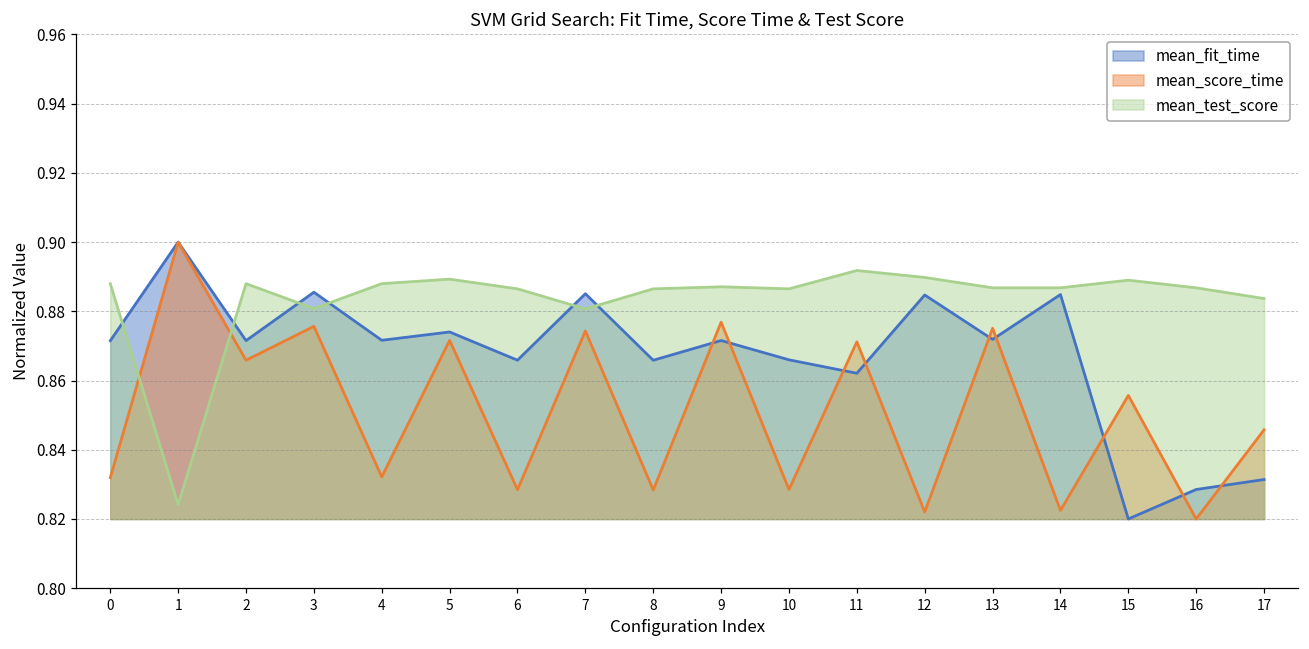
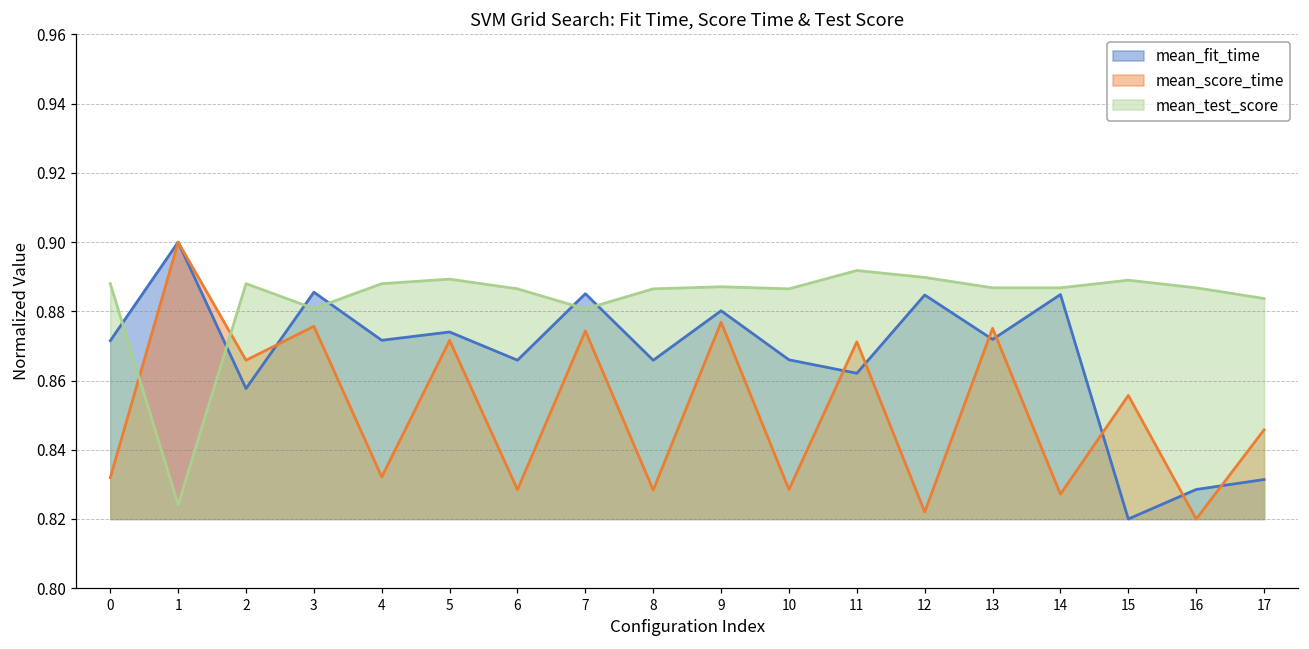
  {
    "mean_fit_time": {
      "0": 0.872,
-     "2": 0.872,
+     "2": 0.858,
      "3": 0.886,
      "4": 0.872,
      "5": 0.874,
      "6": 0.866,
      "7": 0.885,
      "8": 0.866,
-     "9": 0.872,
+     "9": 0.880,
      "10": 0.866,
      "11": 0.862,
      "12": 0.885,
      "13": 0.872,
      "14": 0.885,
      "15": 0.820,
      "16": 0.829,
      "17": 0.831
    },
    "mean_score_time": {
      "0": 0.832,
      "2": 0.866,
      "3": 0.876,
      "4": 0.832,
      "5": 0.872,
      "6": 0.828,
      "7": 0.874,
      "8": 0.828,
      "9": 0.877,
      "10": 0.829,
      "11": 0.871,
      "12": 0.822,
      "13": 0.875,
-     "14": 0.822,
+     "14": 0.827,
      "15": 0.856,
      "16": 0.820,
      "17": 0.846
    },
    "mean_test_score": {
      "0": 0.888,
      "1": 0.824,
      "2": 0.888,
      "3": 0.881,
      "4": 0.888,
      "5": 0.889,
      "6": 0.887,
      "7": 0.881,
      "8": 0.887,
      "9": 0.887,
      "10": 0.887,
      "11": 0.892,
      "12": 0.890,
      "13": 0.887,
      "14": 0.887,
      "15": 0.889,
      "16": 0.887,
      "17": 0.884
    }
  }
